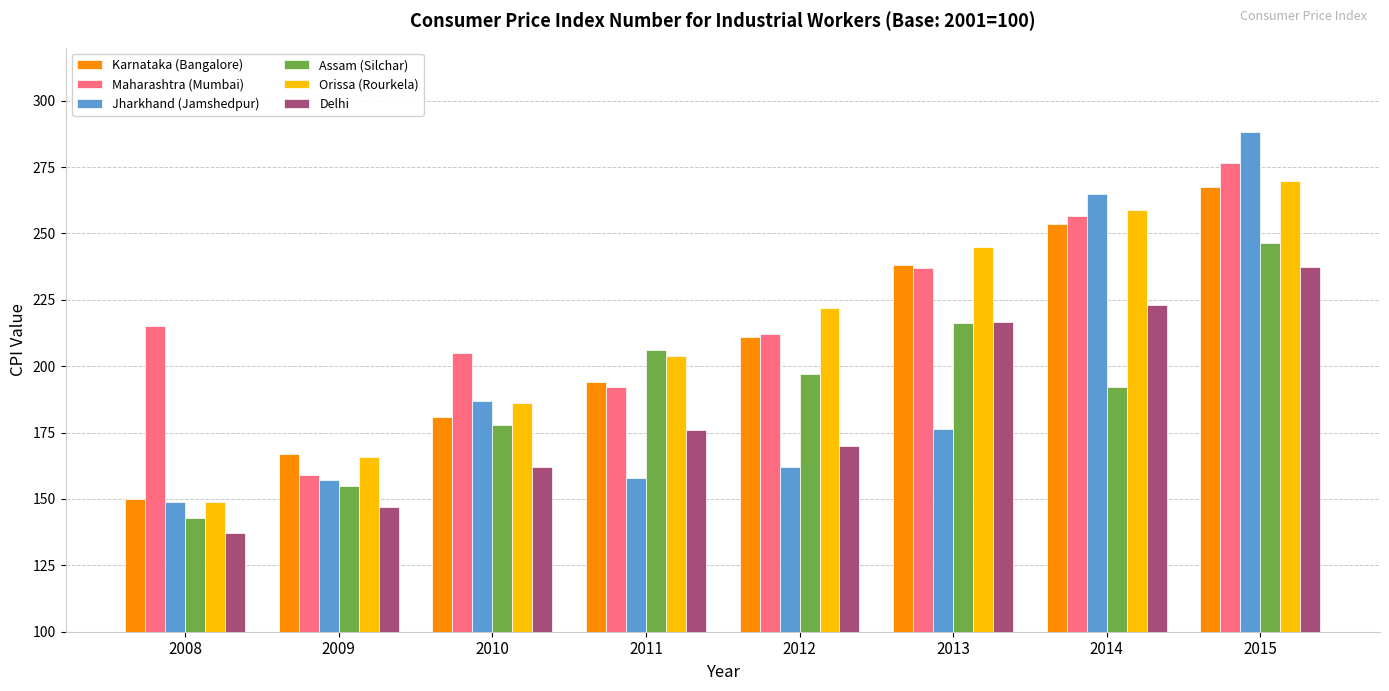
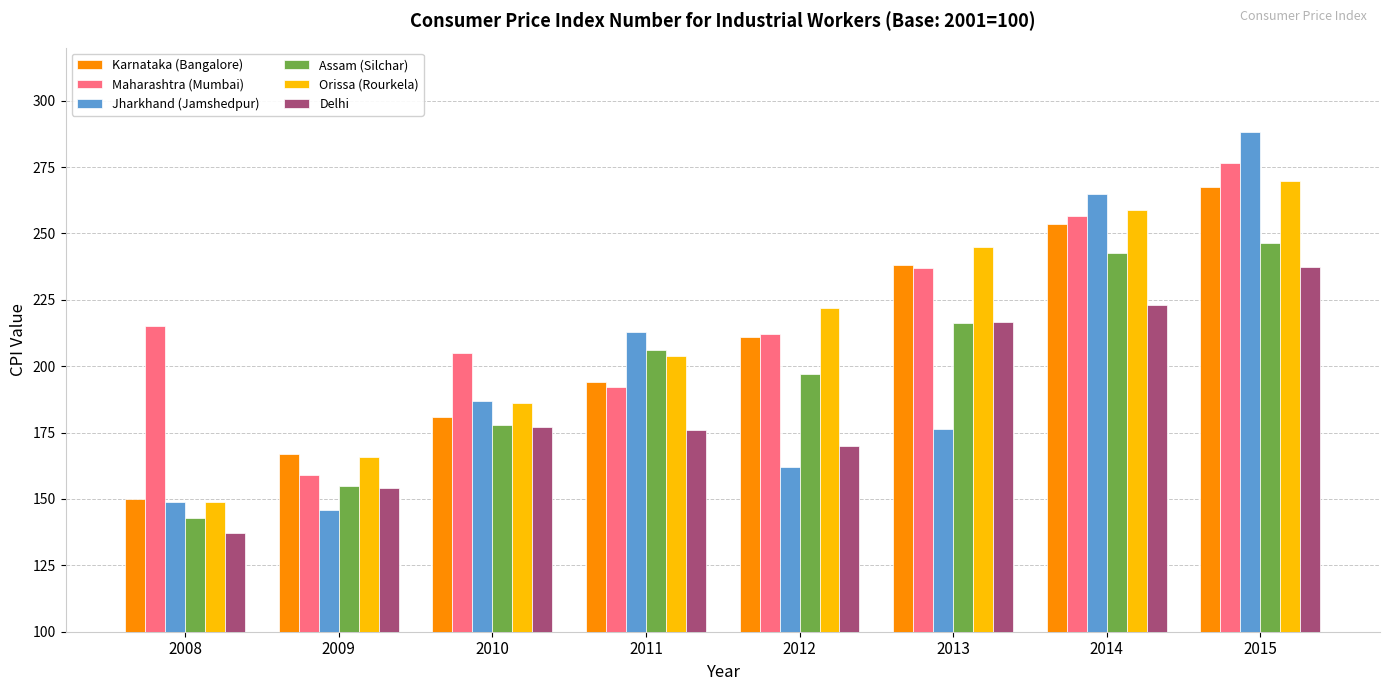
  {
    "Maharashtra (Mumbai)": {
      "2008": 215,
      "2009": 159,
      "2010": 205,
      "2011": 192,
      "2012": 212,
      "2013": 237,
      "2014": 257,
      "2015": 276
    },
    "Jharkhand (Jamshedpur)": {
      "2008": 149,
-     "2009": 157,
+     "2009": 146,
      "2010": 187,
-     "2011": 158,
+     "2011": 213,
      "2012": 162,
      "2013": 177,
      "2014": 265,
      "2015": 288
    },
    "Assam (Silchar)": {
      "2008": 143,
      "2009": 155,
      "2010": 178,
      "2011": 206,
      "2012": 197,
      "2013": 216,
-     "2014": 192,
+     "2014": 243,
      "2015": 247
    },
    "Delhi": {
      "2008": 137,
-     "2009": 147,
-     "2010": 162,
+     "2009": 154,
+     "2010": 177,
      "2011": 176,
      "2012": 170,
      "2013": 217,
      "2014": 223,
      "2015": 238
    }
  }
